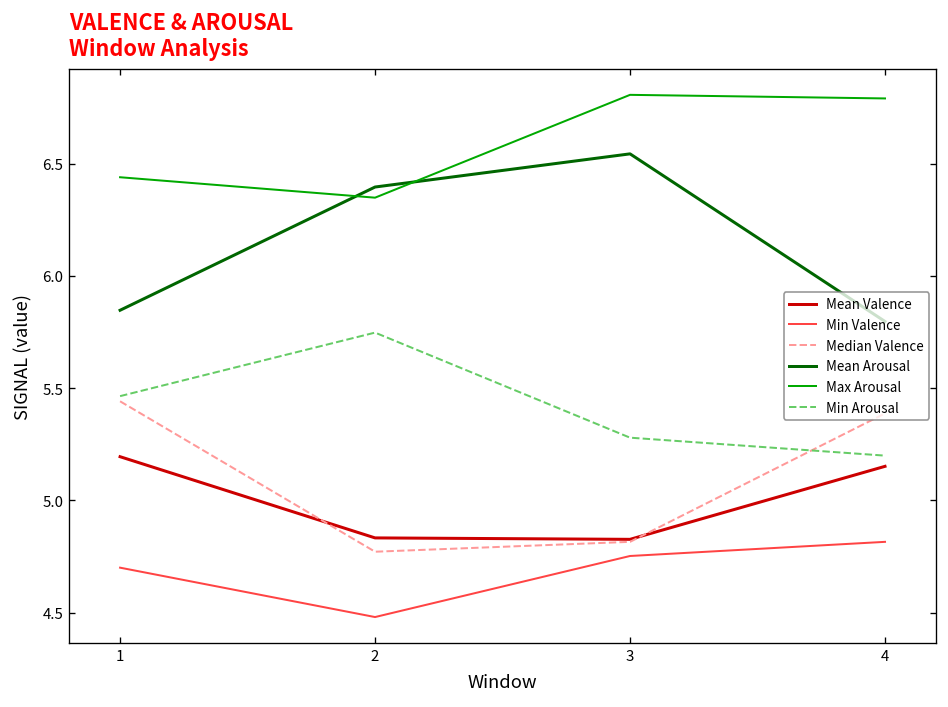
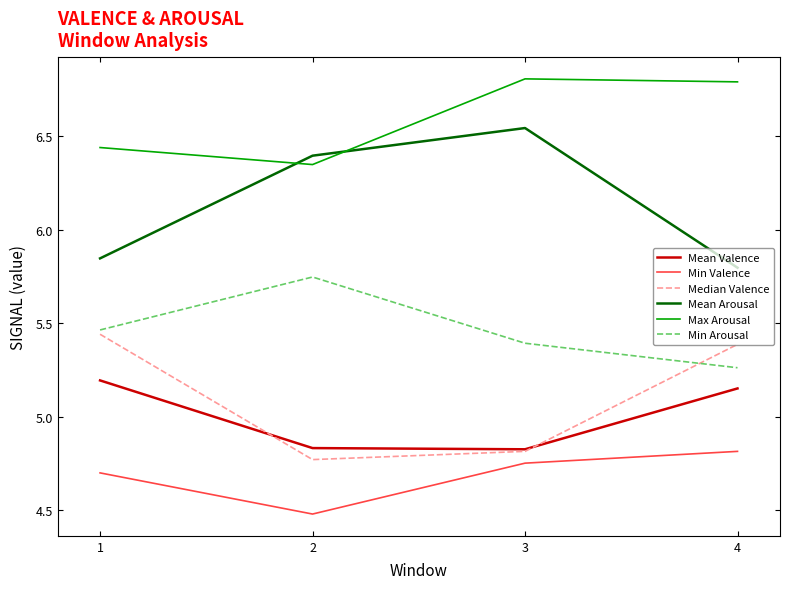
  {
    "Mean Valence": {
      "1": 5.19,
      "2": 4.83,
      "4": 5.15
    },
    "Min Valence": {
      "1": 4.70,
      "2": 4.48,
      "3": 4.75,
      "4": 4.82
    },
    "Median Valence": {
      "1": 5.44,
      "2": 4.77
    },
    "Mean Arousal": {
      "1": 5.85,
      "2": 6.40,
      "3": 6.54
    },
    "Max Arousal": {
      "1": 6.44,
      "2": 6.35,
      "3": 6.81,
      "4": 6.79
    },
    "Min Arousal": {
      "1": 5.46,
      "2": 5.75,
-     "3": 5.28,
-     "4": 5.20
+     "3": 5.39,
+     "4": 5.26
    }
  }
